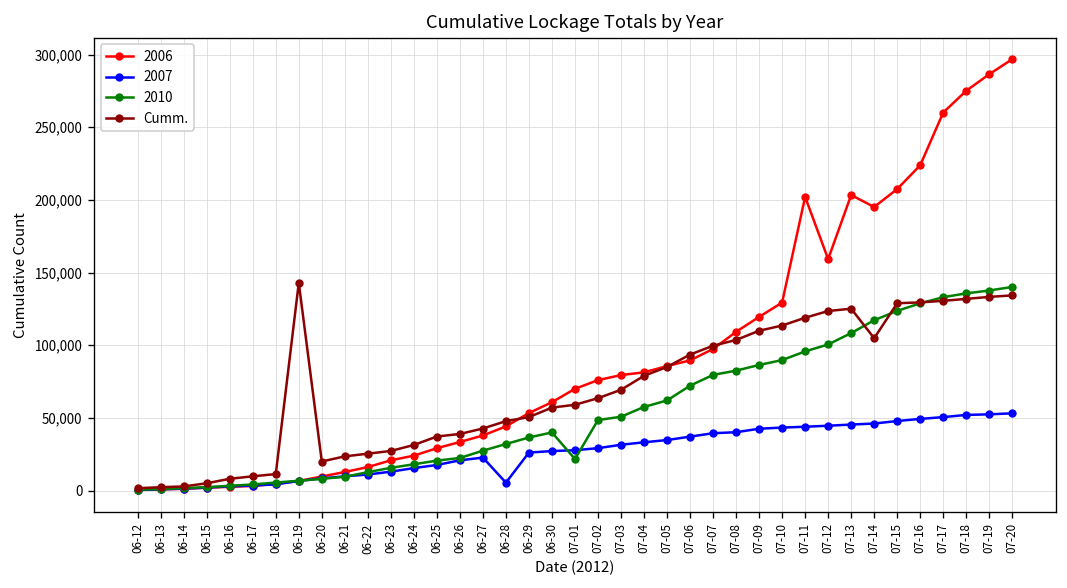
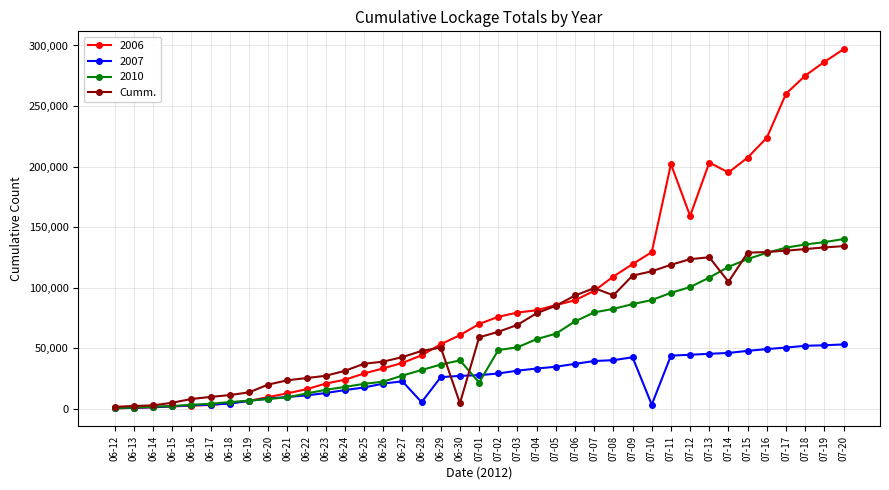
  {
    "2006": {
      "06-21": "13,000",
      "06-22": "16,000",
      "06-23": "21,000",
      "06-24": "24,000",
      "06-25": "29,000",
      "06-26": "33,000",
      "06-27": "38,000",
      "06-28": "44,000",
      "06-29": "53,000",
      "06-30": "61,000",
      "07-01": "70,000",
      "07-02": "76,000",
      "07-03": "79,000",
      "07-04": "81,000",
      "07-06": "90,000",
      "07-07": "97,000",
      "07-08": "109,000",
      "07-09": "119,000",
      "07-10": "129,000",
      "07-11": "202,000",
      "07-12": "159,000",
      "07-13": "203,000",
      "07-14": "195,000",
      "07-15": "207,000",
      "07-16": "224,000",
      "07-17": "260,000",
      "07-18": "275,000",
      "07-19": "286,000",
      "07-20": "297,000"
    },
    "2007": {
      "06-23": "13,000",
      "06-24": "15,000",
      "06-25": "18,000",
      "06-27": "23,000",
      "06-28": "5,000",
      "06-29": "26,000",
      "06-30": "27,000",
      "07-01": "28,000",
      "07-02": "29,000",
      "07-03": "32,000",
      "07-04": "33,000",
      "07-05": "35,000",
      "07-06": "37,000",
      "07-07": "39,000",
      "07-08": "40,000",
      "07-09": "43,000",
-     "07-10": "43,000",
+     "07-10": "3,000",
      "07-11": "44,000",
      "07-12": "45,000",
      "07-13": "45,000",
      "07-14": "46,000",
      "07-15": "48,000",
      "07-16": "49,000",
      "07-17": "51,000",
      "07-18": "52,000",
      "07-19": "52,000",
      "07-20": "53,000"
    },
    "2010": {
      "06-23": "16,000",
      "06-24": "18,000",
      "06-25": "21,000",
      "06-27": "27,000",
      "06-28": "32,000",
      "06-29": "37,000",
      "06-30": "40,000",
      "07-01": "22,000",
      "07-02": "49,000",
      "07-03": "51,000",
      "07-04": "58,000",
      "07-05": "62,000",
      "07-06": "72,000",
      "07-07": "80,000",
      "07-08": "83,000",
      "07-09": "86,000",
      "07-10": "90,000",
      "07-11": "96,000",
      "07-12": "101,000",
      "07-13": "108,000",
      "07-14": "117,000",
      "07-15": "124,000",
      "07-17": "133,000",
      "07-18": "136,000",
      "07-19": "138,000",
      "07-20": "140,000"
    },
    "Cumm.": {
      "06-15": "5,000",
      "06-16": "8,000",
      "06-17": "10,000",
      "06-18": "11,000",
-     "06-19": "143,000",
+     "06-19": "14,000",
      "06-20": "20,000",
      "06-21": "24,000",
      "06-22": "25,000",
      "06-23": "27,000",
      "06-24": "31,000",
      "06-25": "37,000",
      "06-26": "39,000",
      "06-27": "43,000",
      "06-28": "48,000",
      "06-29": "51,000",
-     "06-30": "57,000",
+     "06-30": "5,000",
      "07-01": "59,000",
      "07-02": "64,000",
      "07-03": "69,000",
      "07-04": "79,000",
      "07-06": "94,000",
      "07-07": "100,000",
-     "07-08": "104,000",
+     "07-08": "94,000",
      "07-09": "110,000",
      "07-10": "114,000",
      "07-11": "119,000",
      "07-12": "124,000",
      "07-13": "125,000",
      "07-14": "105,000",
      "07-15": "129,000",
      "07-17": "131,000",
      "07-18": "132,000",
      "07-19": "133,000",
      "07-20": "134,000"
    }
  }
